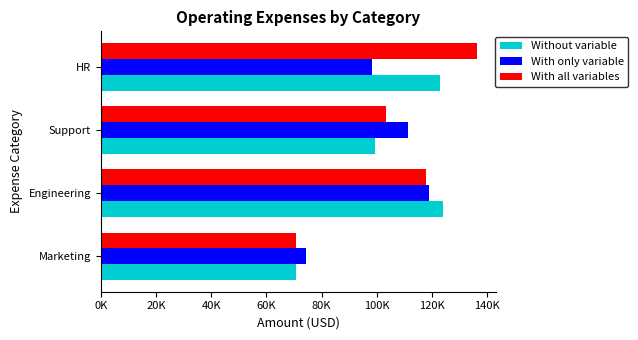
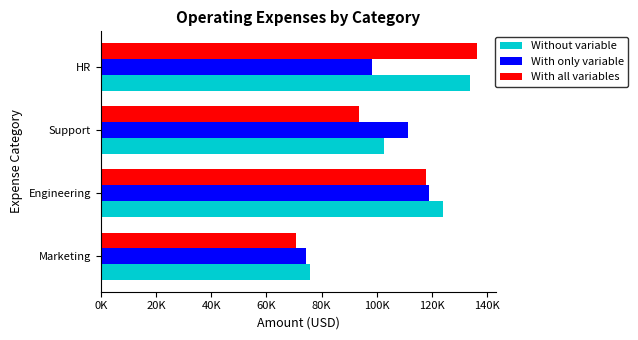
  {
    "Without variable": {
-     "HR": 123000,
-     "Support": 99000,
+     "HR": 134000,
+     "Support": 103000,
      "Engineering": 124000,
-     "Marketing": 71000
+     "Marketing": 76000
    },
    "With only variable": {
      "HR": 98000,
      "Support": 111000,
      "Engineering": 119000,
      "Marketing": 75000
    },
    "With all variables": {
      "HR": 136000,
-     "Support": 103000,
+     "Support": 94000,
      "Engineering": 118000,
      "Marketing": 71000
    }
  }
